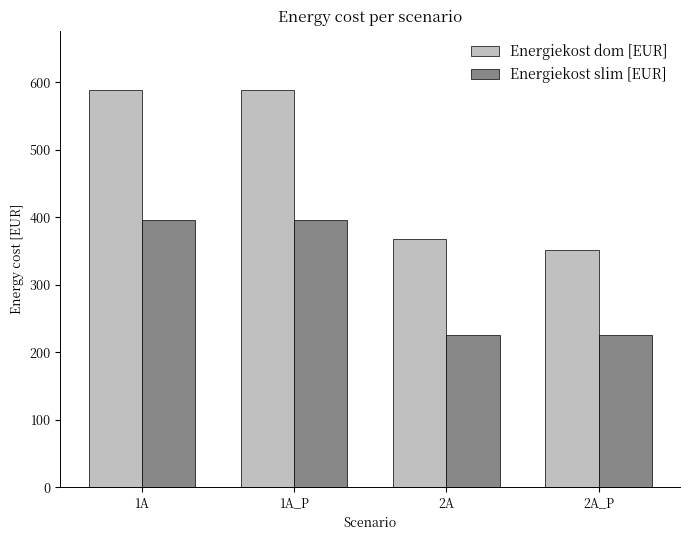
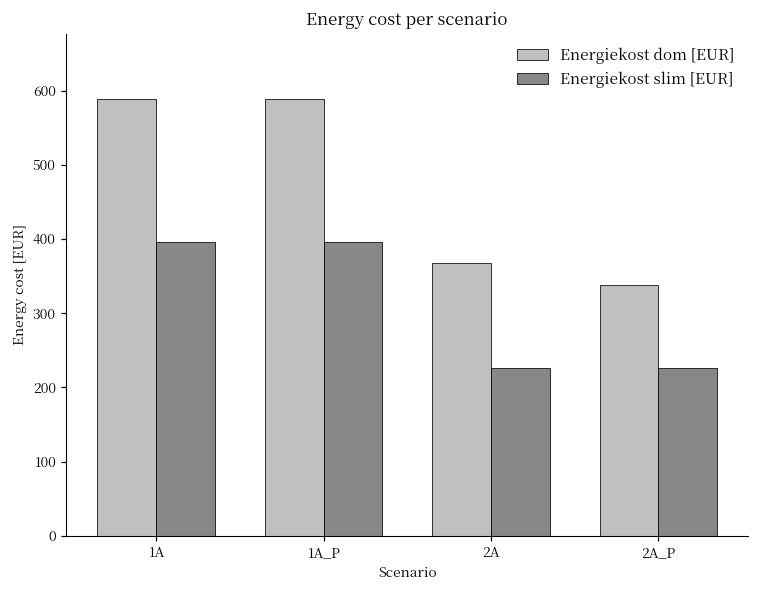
  {
    "Energiekost dom [EUR]": {
      "1A": 590,
      "1A_P": 590,
      "2A": 370,
-     "2A_P": 350
+     "2A_P": 340
    },
    "Energiekost slim [EUR]": {
      "1A": 400,
      "1A_P": 400,
      "2A": 230,
      "2A_P": 230
    }
  }
